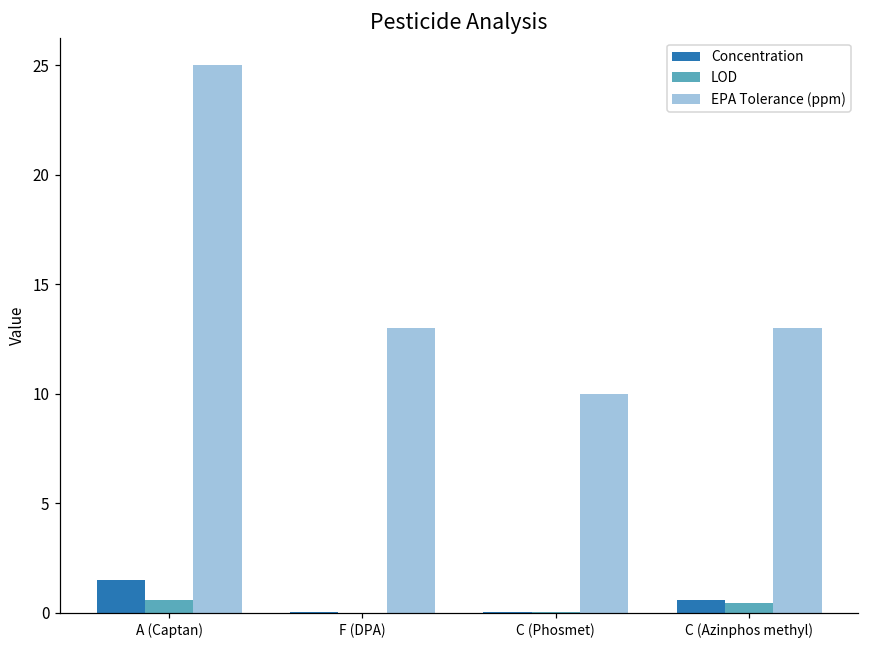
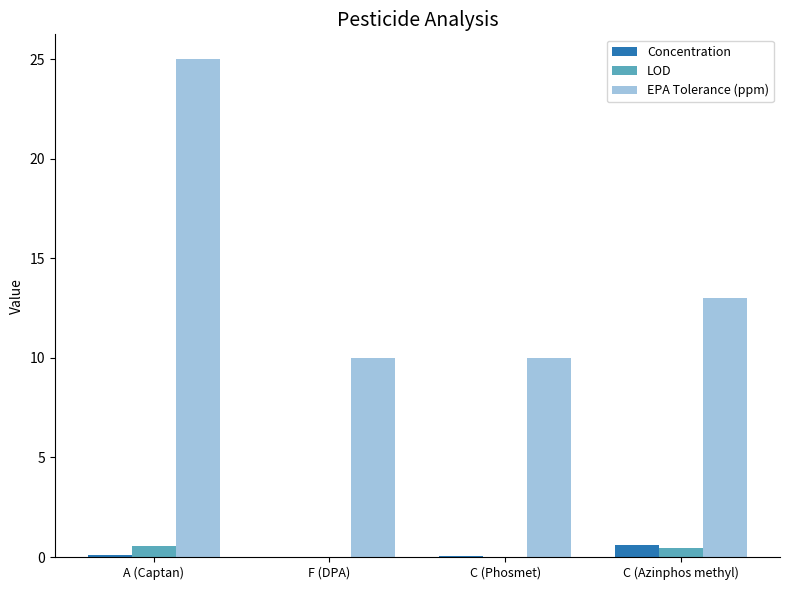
  {
    "Concentration": {
-     "A (Captan)": 1.5,
+     "A (Captan)": 0.1,
      "C (Azinphos methyl)": 0.6
    },
    "LOD": {
      "A (Captan)": 0.6,
      "C (Azinphos methyl)": 0.4
    },
    "EPA Tolerance (ppm)": {
      "A (Captan)": 25,
-     "F (DPA)": 13,
+     "F (DPA)": 10,
      "C (Phosmet)": 10,
      "C (Azinphos methyl)": 13
    }
  }
